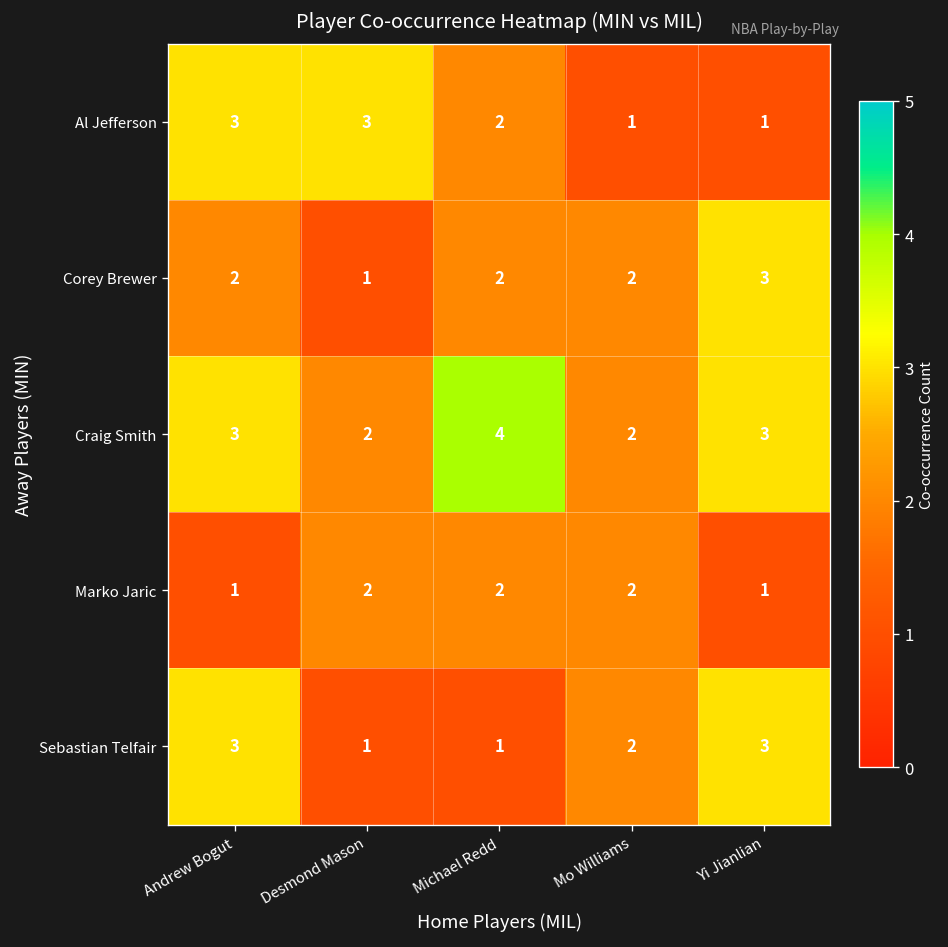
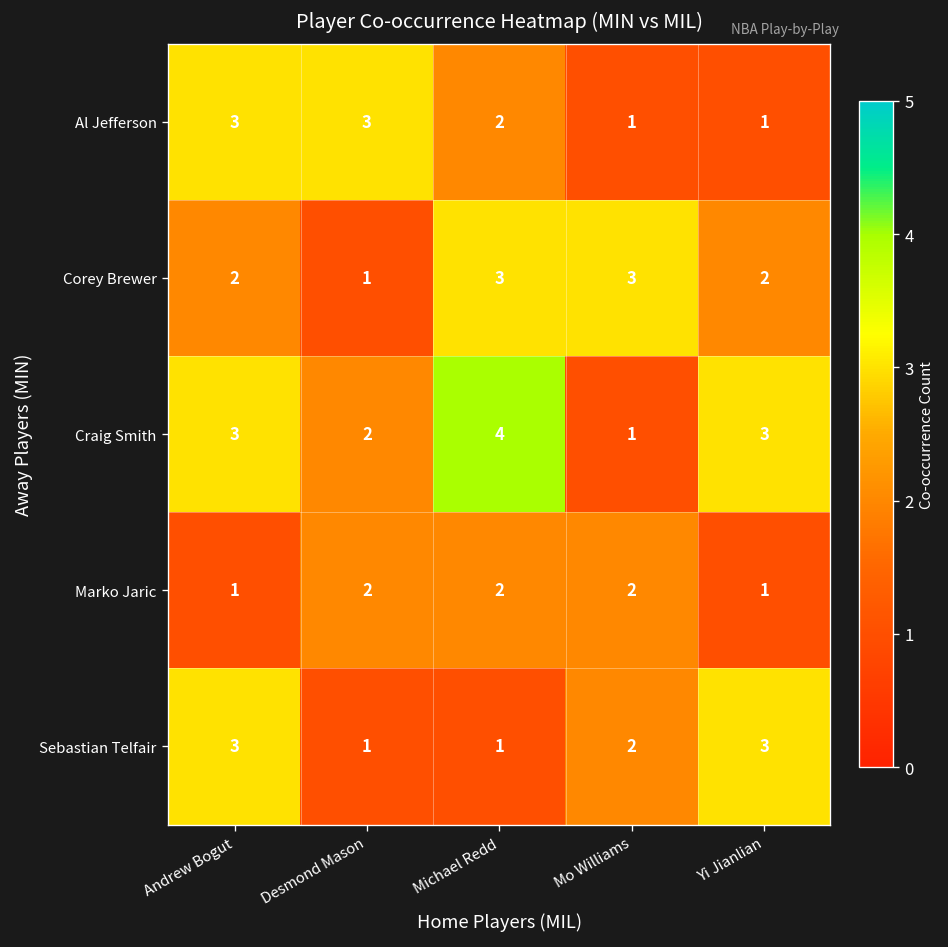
  {
    "Al Jefferson": {
      "Andrew Bogut": 3,
      "Desmond Mason": 3,
      "Michael Redd": 2,
      "Mo Williams": 1,
      "Yi Jianlian": 1
    },
    "Corey Brewer": {
      "Andrew Bogut": 2,
      "Desmond Mason": 1,
-     "Michael Redd": 2,
-     "Mo Williams": 2,
-     "Yi Jianlian": 3
+     "Michael Redd": 3,
+     "Mo Williams": 3,
+     "Yi Jianlian": 2
    },
    "Craig Smith": {
      "Andrew Bogut": 3,
      "Desmond Mason": 2,
      "Michael Redd": 4,
-     "Mo Williams": 2,
+     "Mo Williams": 1,
      "Yi Jianlian": 3
    },
    "Marko Jaric": {
      "Andrew Bogut": 1,
      "Desmond Mason": 2,
      "Michael Redd": 2,
      "Mo Williams": 2,
      "Yi Jianlian": 1
    },
    "Sebastian Telfair": {
      "Andrew Bogut": 3,
      "Desmond Mason": 1,
      "Michael Redd": 1,
      "Mo Williams": 2,
      "Yi Jianlian": 3
    }
  }
